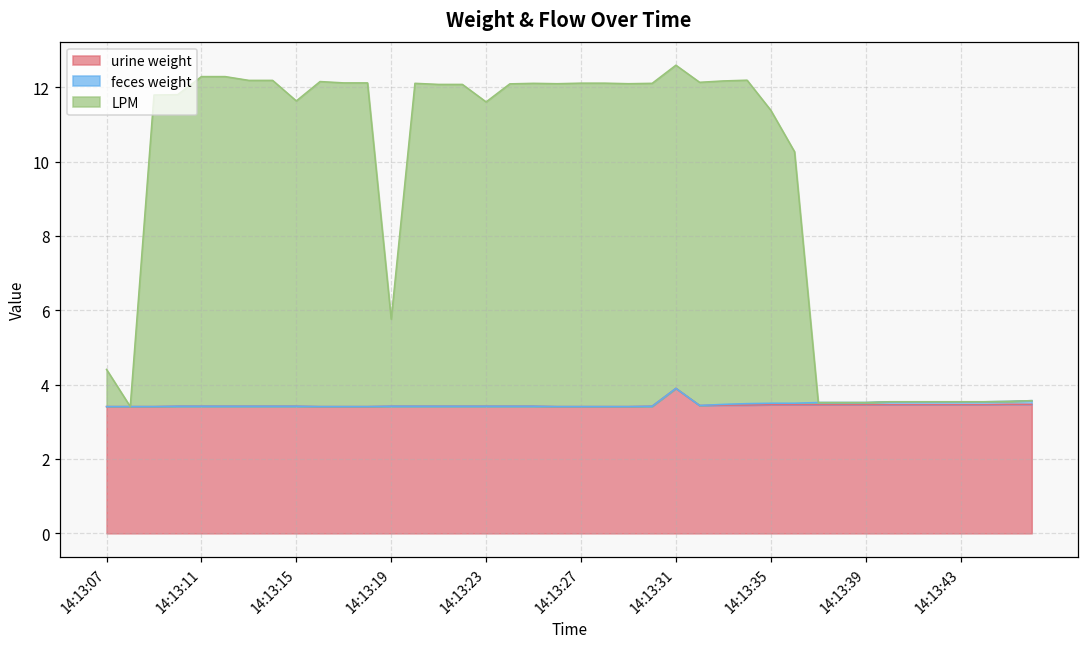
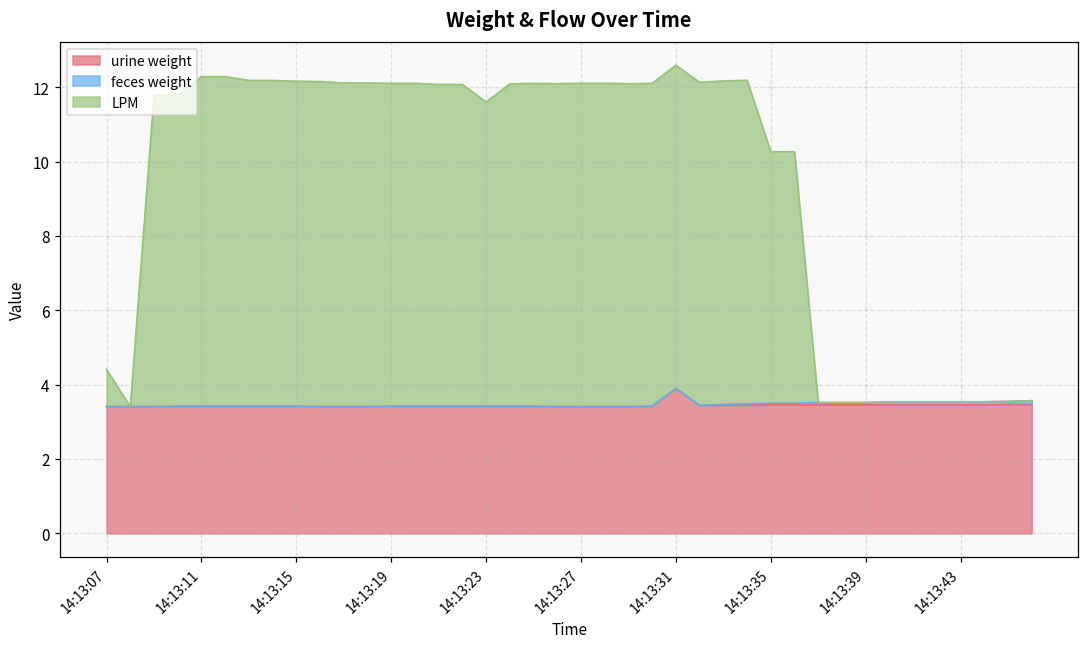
  {
    "urine weight": {
      "14:13:43": 3.5
    },
    "LPM": {
      "14:13:07": 1.0,
      "14:13:11": 8.9,
-     "14:13:15": 8.2,
-     "14:13:19": 2.3,
+     "14:13:15": 8.7,
+     "14:13:19": 8.7,
      "14:13:23": 8.2,
      "14:13:27": 8.7,
      "14:13:31": 8.7,
-     "14:13:35": 7.9
+     "14:13:35": 6.8
    }
  }
